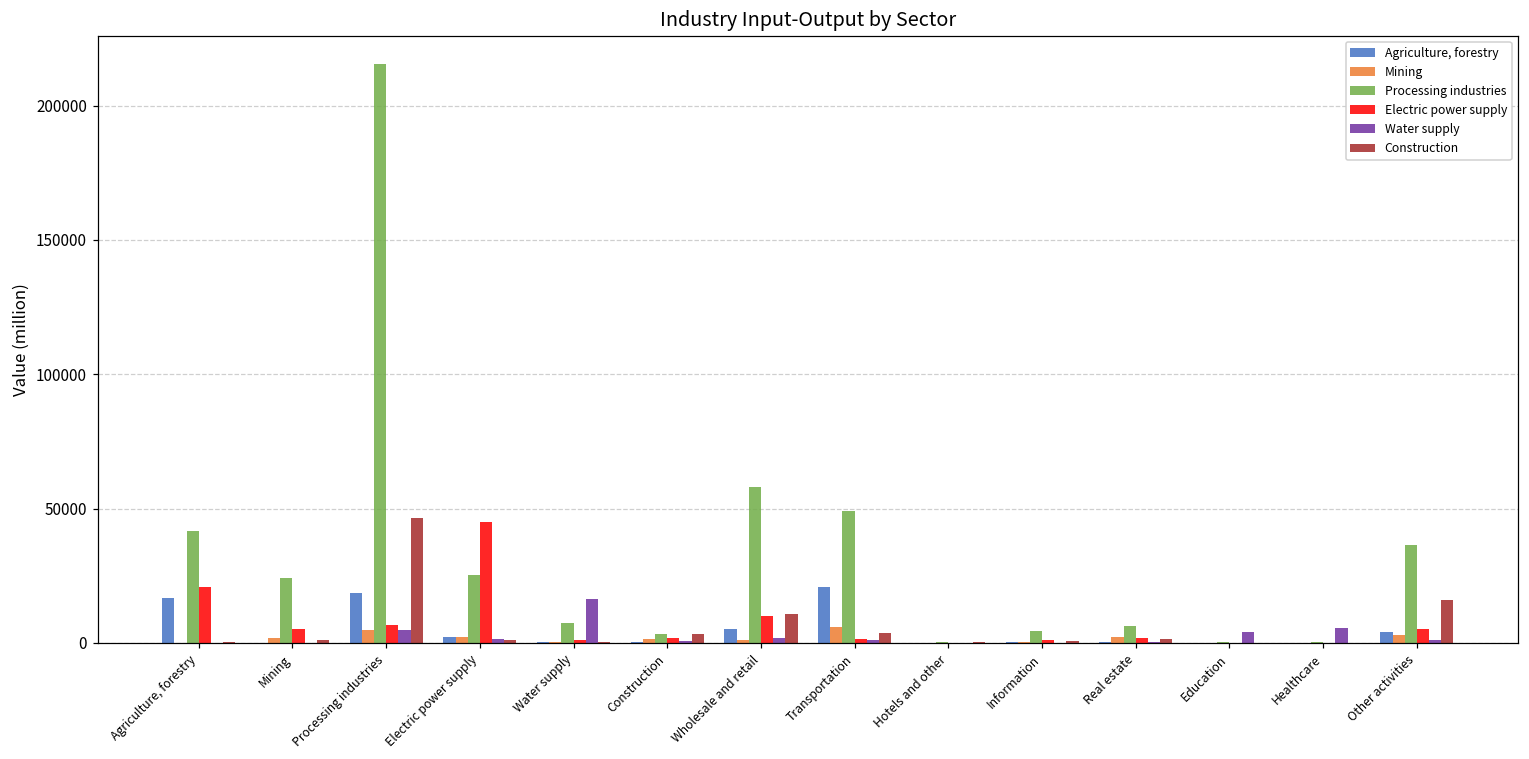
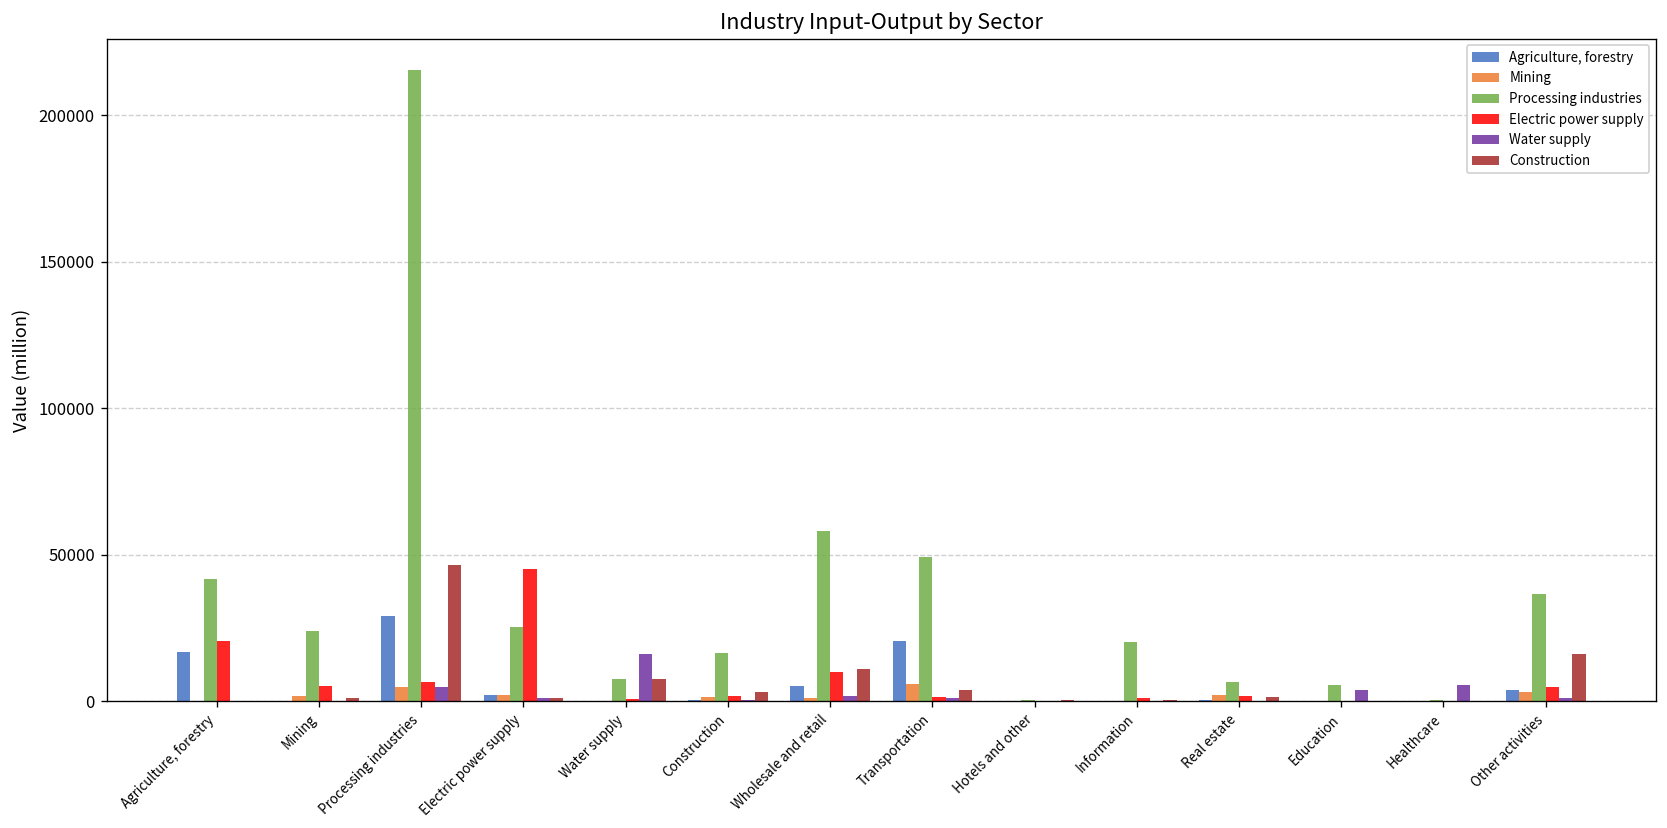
  {
    "Agriculture, forestry": {
      "Agriculture, forestry": 17000,
-     "Processing industries": 19000,
+     "Processing industries": 29000,
      "Electric power supply": 2000,
      "Wholesale and retail": 5000,
      "Transportation": 21000,
      "Other activities": 4000
    },
    "Mining": {
      "Mining": 2000,
      "Processing industries": 5000,
      "Electric power supply": 2000,
      "Construction": 1000,
      "Wholesale and retail": 1000,
      "Transportation": 6000,
      "Real estate": 2000,
      "Other activities": 3000
    },
    "Processing industries": {
      "Agriculture, forestry": 42000,
      "Mining": 24000,
      "Processing industries": 215000,
      "Electric power supply": 25000,
      "Water supply": 7000,
-     "Construction": 3000,
+     "Construction": 16000,
      "Wholesale and retail": 58000,
      "Transportation": 49000,
-     "Information": 4000,
+     "Information": 20000,
      "Real estate": 6000,
-     "Education": 0,
+     "Education": 5000,
      "Other activities": 37000
    },
    "Electric power supply": {
      "Agriculture, forestry": 21000,
      "Mining": 5000,
      "Processing industries": 7000,
      "Electric power supply": 45000,
      "Construction": 2000,
      "Wholesale and retail": 10000,
      "Transportation": 2000,
      "Real estate": 2000,
      "Other activities": 5000
    },
    "Water supply": {
      "Processing industries": 5000,
      "Electric power supply": 1000,
      "Water supply": 16000,
      "Wholesale and retail": 2000,
      "Transportation": 1000,
      "Education": 4000,
      "Healthcare": 5000,
      "Other activities": 1000
    },
    "Construction": {
      "Processing industries": 47000,
-     "Water supply": 0,
+     "Water supply": 8000,
      "Construction": 3000,
      "Wholesale and retail": 11000,
      "Transportation": 4000,
      "Real estate": 1000,
      "Other activities": 16000
    }
  }
